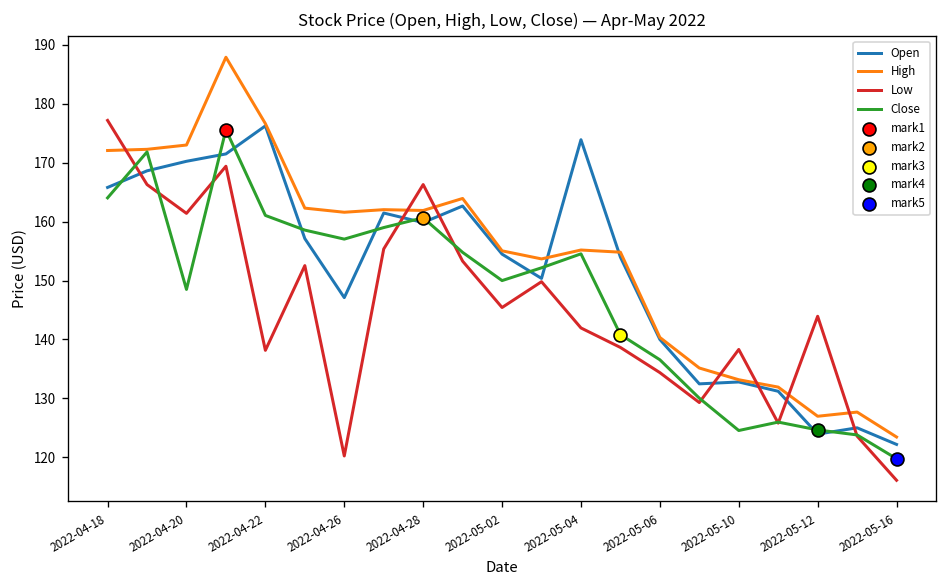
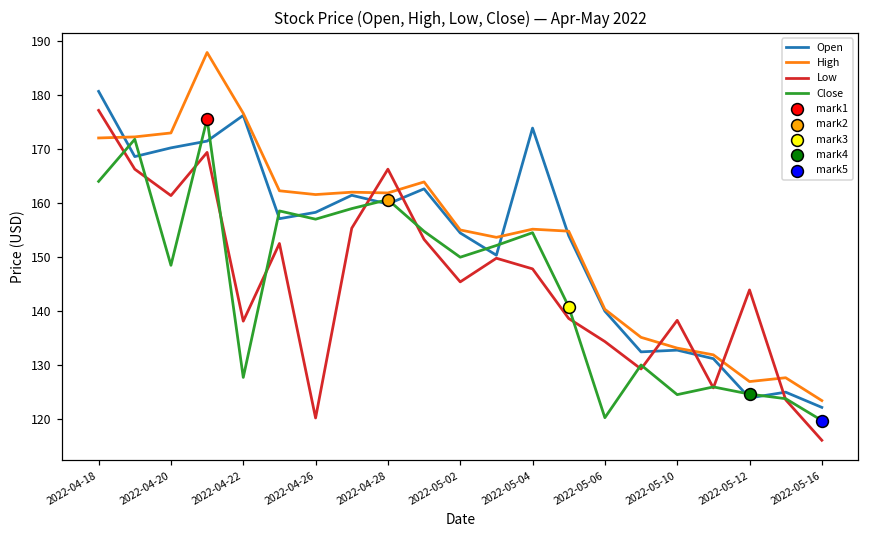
  {
    "Open": {
-     "2022-04-18": 166,
+     "2022-04-18": 181,
      "2022-04-20": 170,
-     "2022-04-26": 147,
+     "2022-04-26": 158,
      "2022-04-28": 160,
      "2022-05-02": 154,
      "2022-05-04": 174,
      "2022-05-12": 124,
      "2022-05-16": 122
    },
    "Low": {
      "2022-04-18": 177,
      "2022-04-20": 161,
      "2022-04-22": 138,
      "2022-04-26": 120,
      "2022-04-28": 166,
      "2022-05-02": 145,
-     "2022-05-04": 142,
+     "2022-05-04": 148,
      "2022-05-06": 134,
      "2022-05-10": 138,
      "2022-05-12": 144,
      "2022-05-16": 116
    },
    "Close": {
      "2022-04-18": 164,
      "2022-04-20": 148,
-     "2022-04-22": 161,
+     "2022-04-22": 128,
      "2022-04-26": 157,
      "2022-05-02": 150,
      "2022-05-04": 155,
-     "2022-05-06": 137,
+     "2022-05-06": 120,
      "2022-05-10": 125
    }
  }
